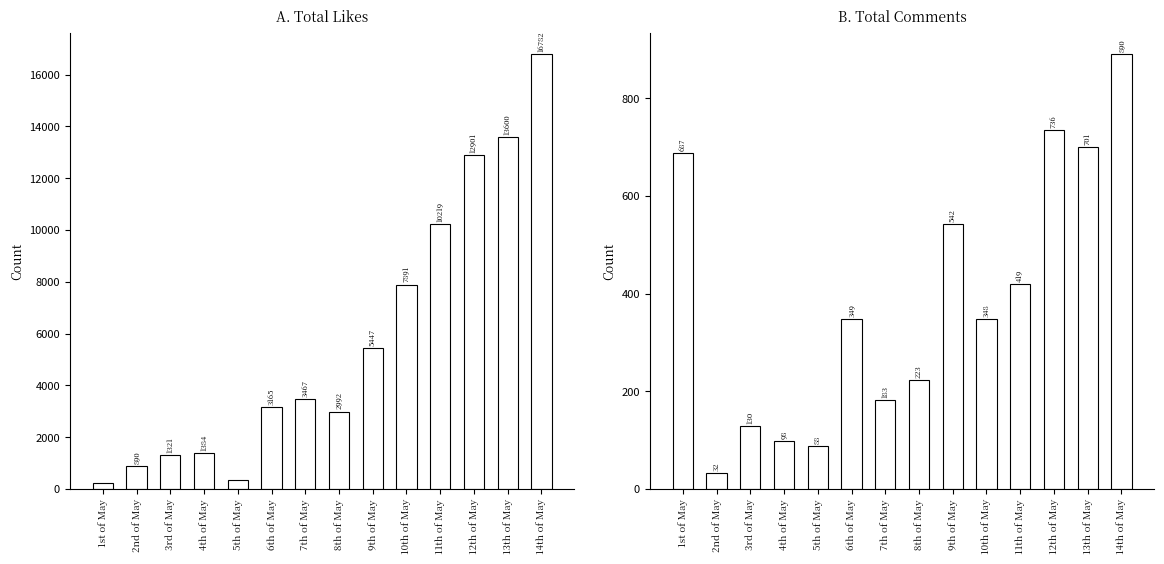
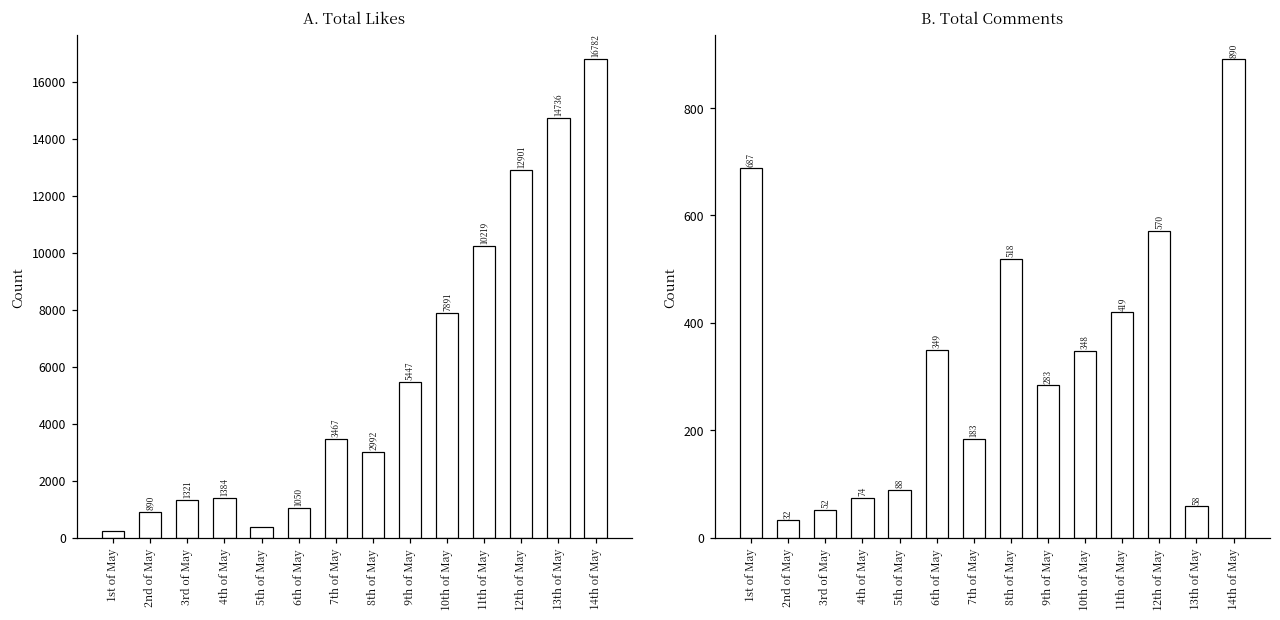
  {
    "A. Total Likes": {
      "2nd of May": 890,
      "3rd of May": 1321,
      "4th of May": 1384,
-     "6th of May": 3165,
+     "6th of May": 1050,
      "7th of May": 3467,
      "8th of May": 2992,
      "9th of May": 5447,
      "10th of May": 7891,
      "11th of May": 10219,
      "12th of May": 12901,
-     "13th of May": 13600,
+     "13th of May": 14736,
      "14th of May": 16782
    },
    "B. Total Comments": {
      "1st of May": 687,
      "2nd of May": 32,
-     "3rd of May": 130,
-     "4th of May": 98,
+     "3rd of May": 52,
+     "4th of May": 74,
      "5th of May": 88,
      "6th of May": 349,
      "7th of May": 183,
-     "8th of May": 223,
-     "9th of May": 542,
+     "8th of May": 518,
+     "9th of May": 283,
      "10th of May": 348,
      "11th of May": 419,
-     "12th of May": 736,
-     "13th of May": 701,
+     "12th of May": 570,
+     "13th of May": 58,
      "14th of May": 890
    }
  }
